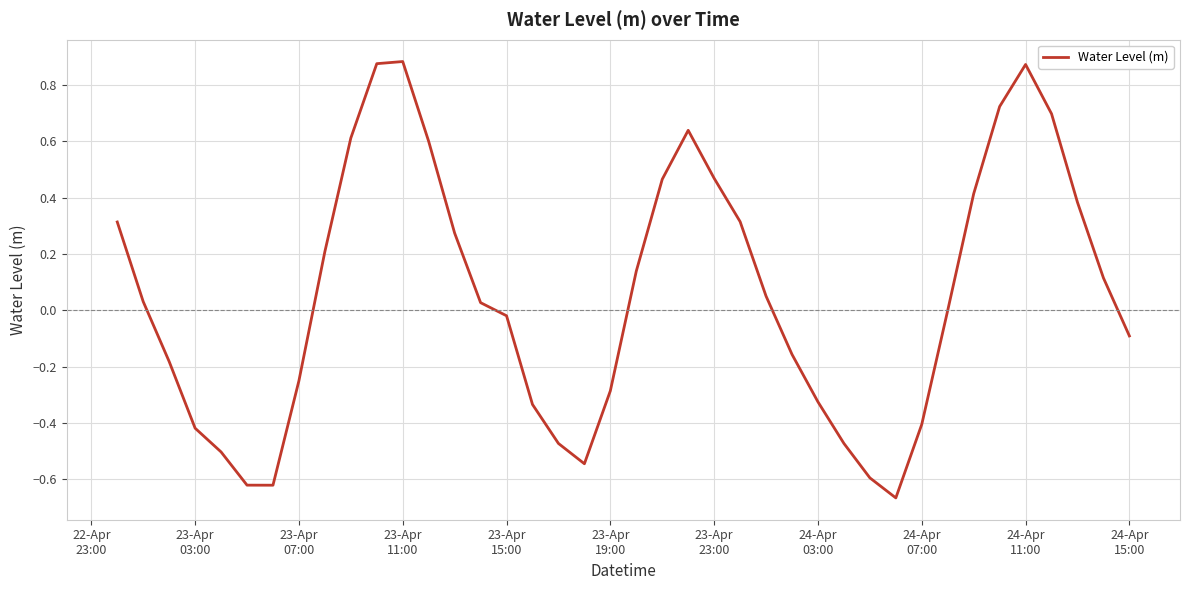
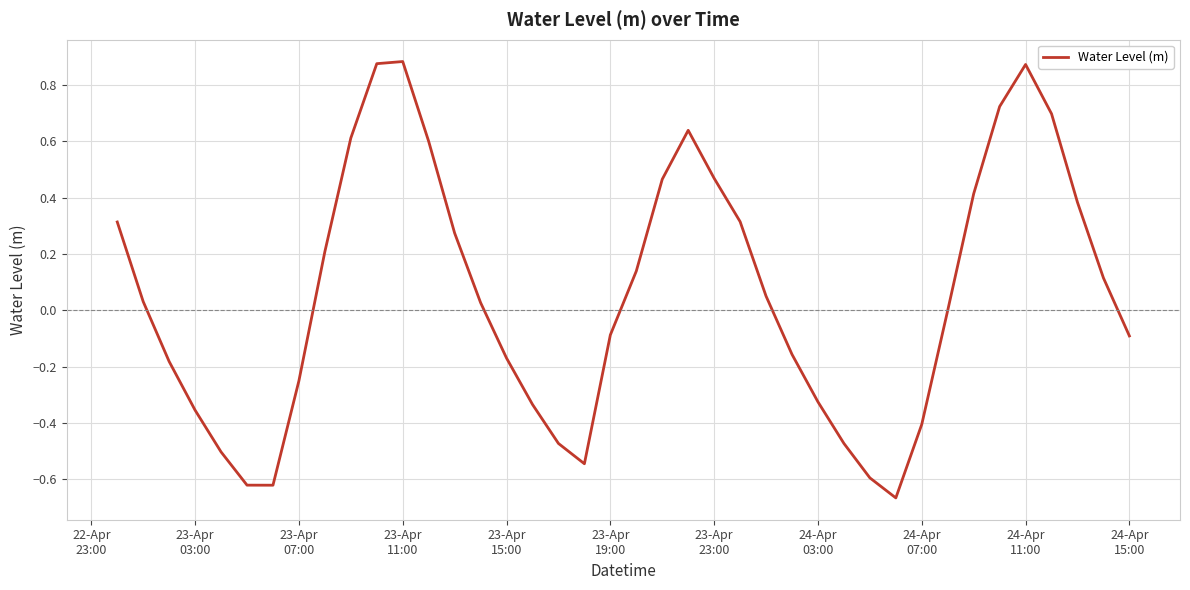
  {
-   "23-Apr 03:00": -0.42,
+   "23-Apr 03:00": -0.35,
    "23-Apr 07:00": -0.25,
    "23-Apr 11:00": 0.88,
-   "23-Apr 15:00": -0.02,
-   "23-Apr 19:00": -0.29,
+   "23-Apr 15:00": -0.17,
+   "23-Apr 19:00": -0.09,
    "23-Apr 23:00": 0.47,
    "24-Apr 03:00": -0.32,
    "24-Apr 07:00": -0.40,
    "24-Apr 11:00": 0.87,
    "24-Apr 15:00": -0.09
  }
